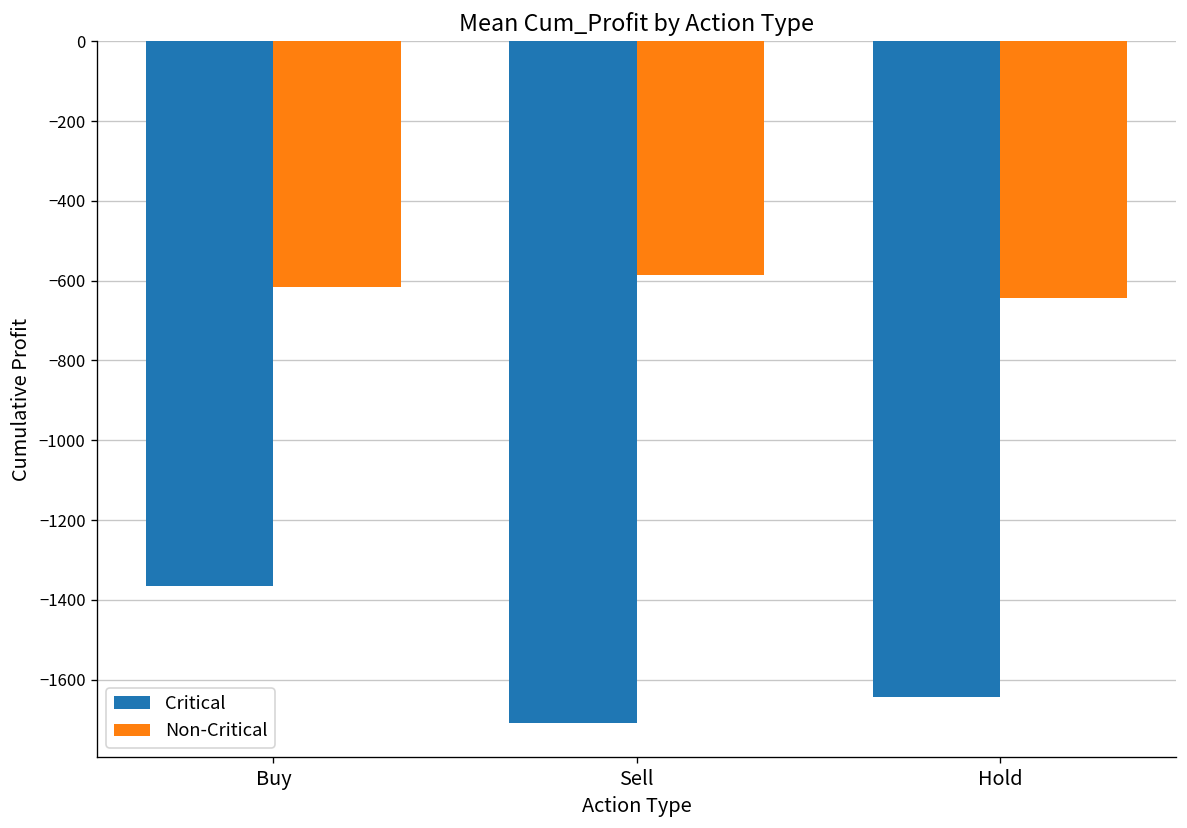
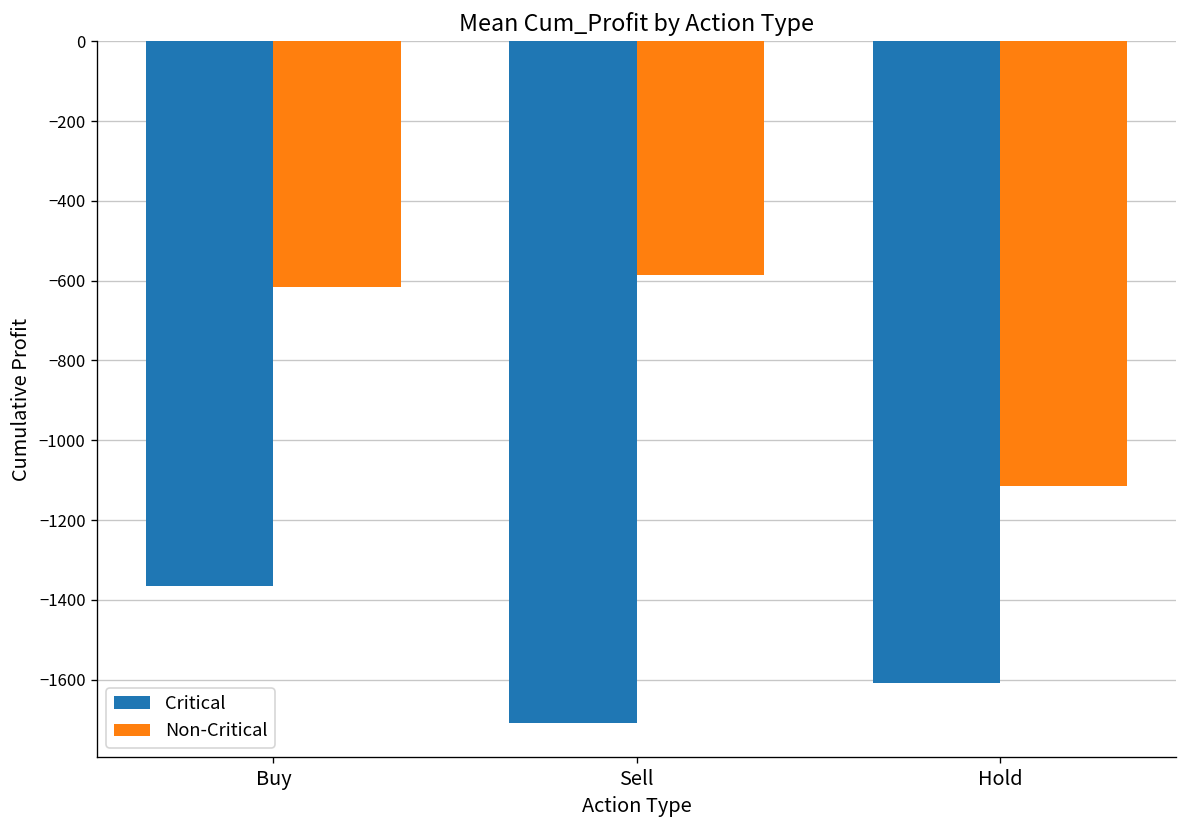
  {
    "Critical": {
      "Buy": -1370,
      "Sell": -1710,
-     "Hold": -1640
+     "Hold": -1610
    },
    "Non-Critical": {
      "Buy": -620,
      "Sell": -590,
-     "Hold": -640
+     "Hold": -1110
    }
  }
